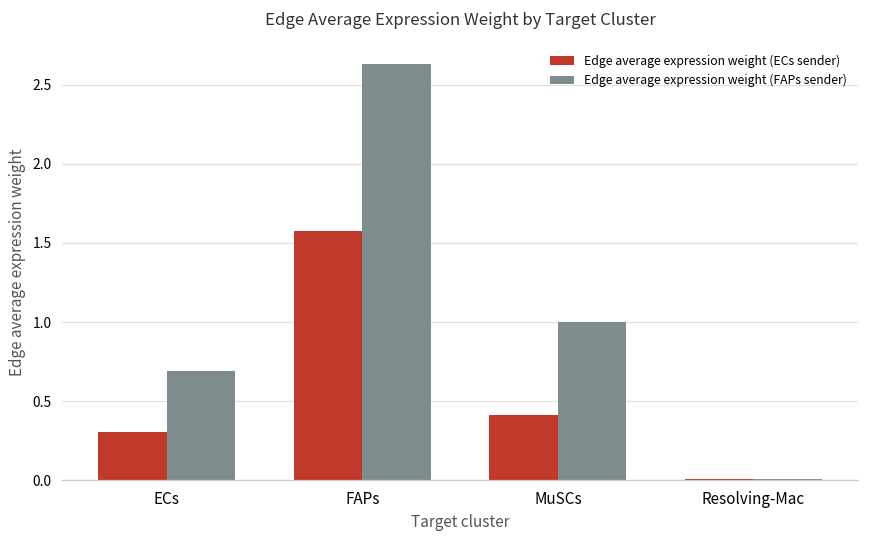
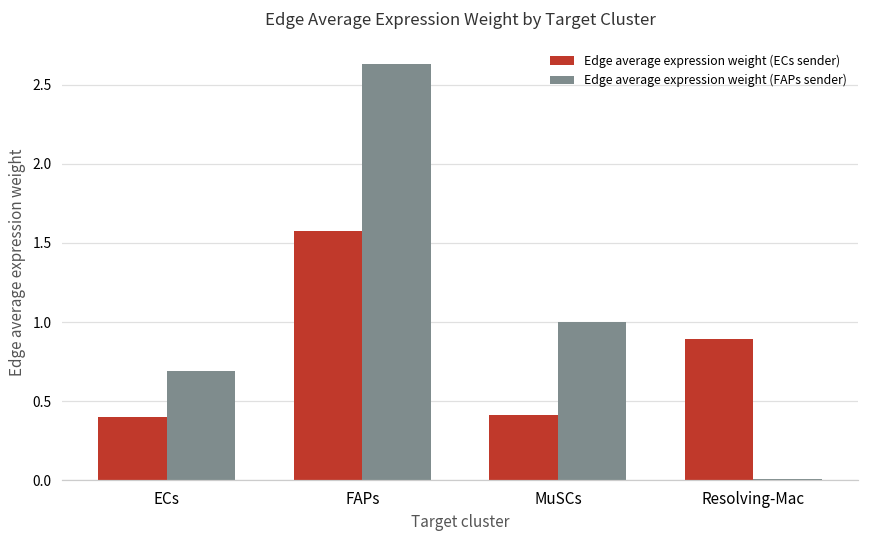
  {
    "Edge average expression weight (ECs sender)": {
-     "ECs": 0.31,
+     "ECs": 0.40,
      "FAPs": 1.58,
      "MuSCs": 0.41,
-     "Resolving-Mac": 0.01
+     "Resolving-Mac": 0.89
    },
    "Edge average expression weight (FAPs sender)": {
      "ECs": 0.69,
      "FAPs": 2.63,
      "MuSCs": 1.00
    }
  }
